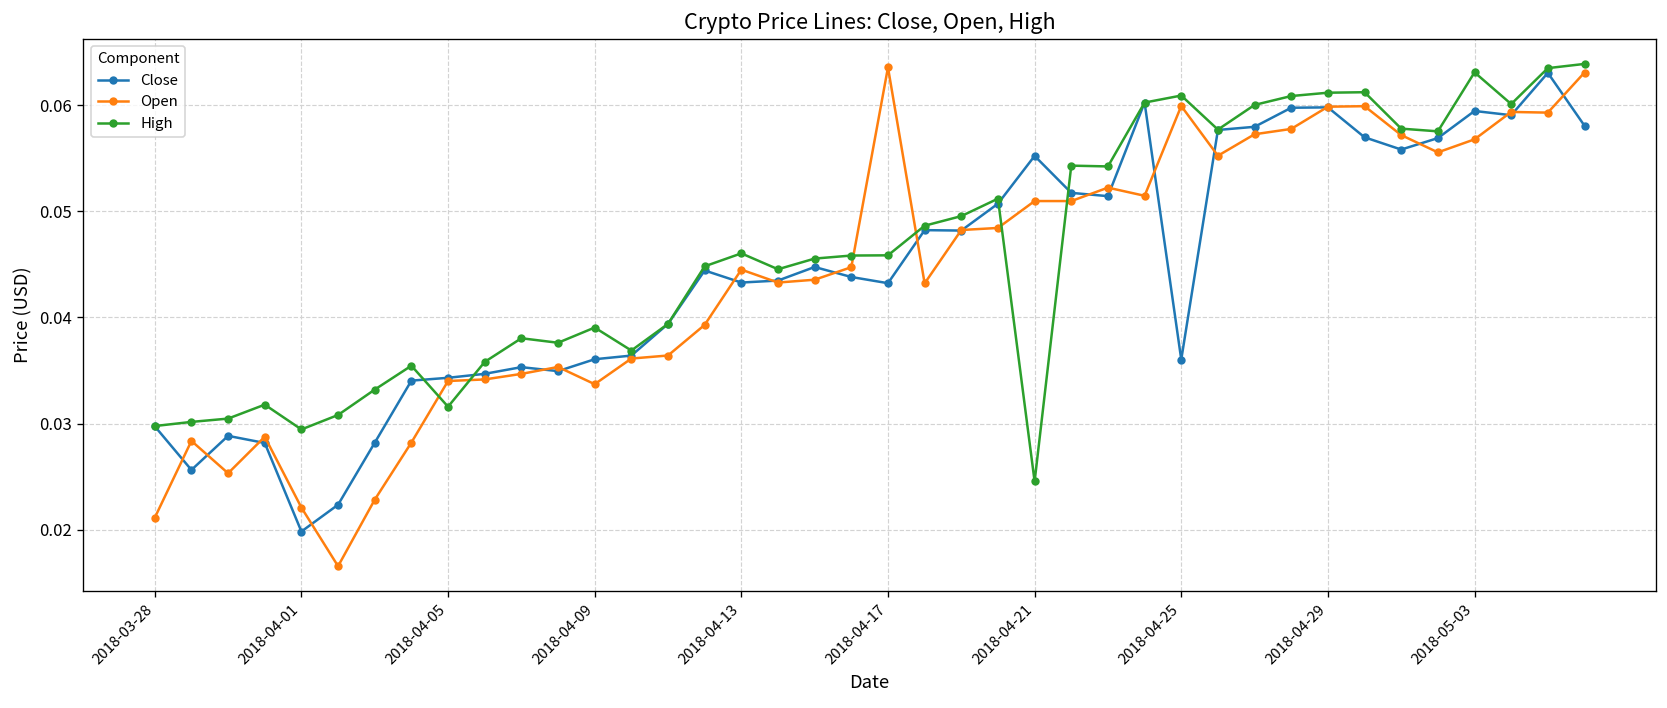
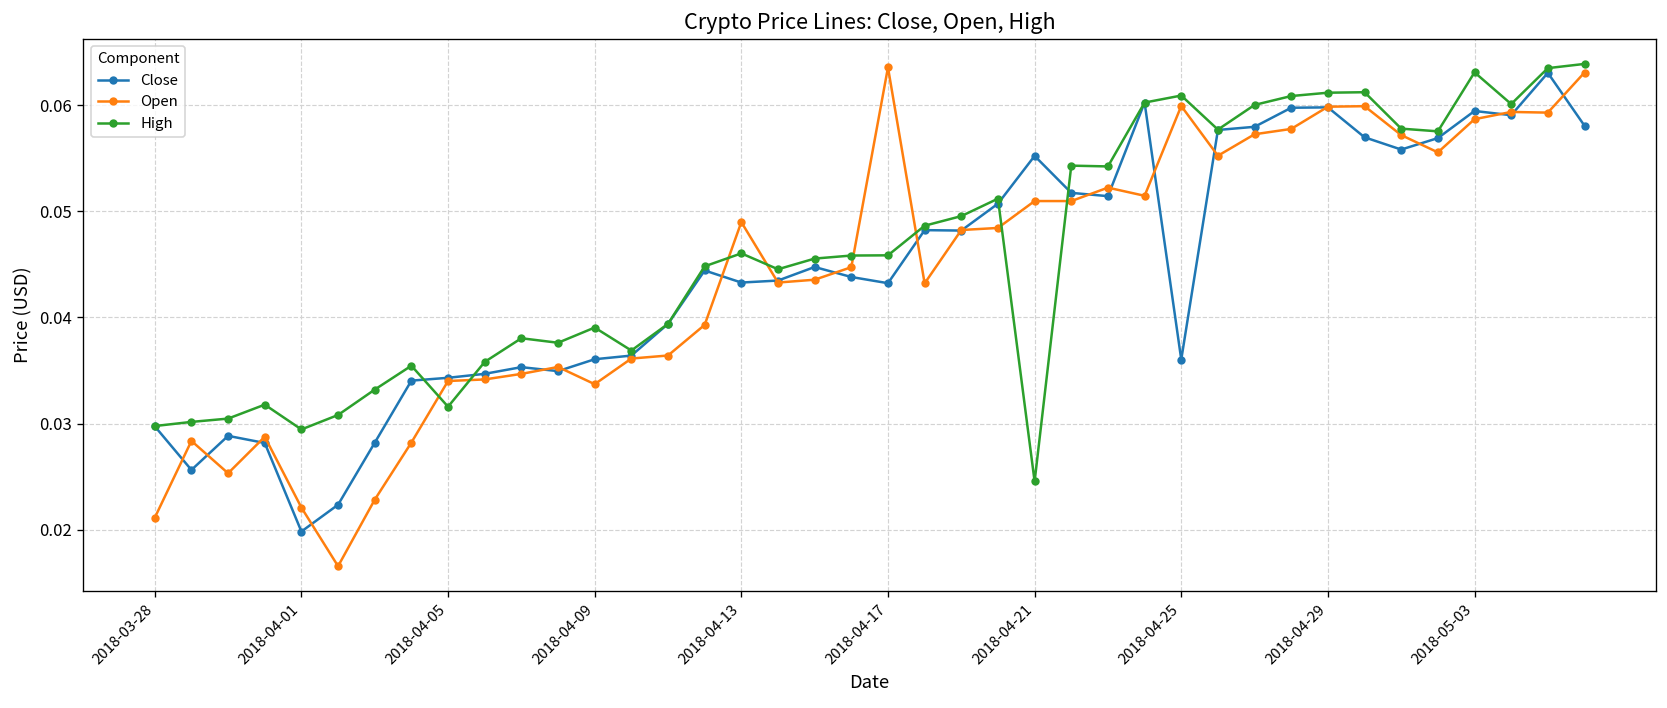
  {
    "Close": {
      "2018-04-01": 0.020,
      "2018-04-05": 0.034,
      "2018-04-09": 0.036,
      "2018-04-13": 0.043,
      "2018-04-17": 0.043,
      "2018-04-21": 0.055,
      "2018-04-25": 0.036,
      "2018-05-03": 0.059
    },
    "Open": {
      "2018-03-28": 0.021,
      "2018-04-01": 0.022,
      "2018-04-05": 0.034,
      "2018-04-09": 0.034,
-     "2018-04-13": 0.045,
+     "2018-04-13": 0.049,
      "2018-04-17": 0.064,
      "2018-04-21": 0.051,
      "2018-04-25": 0.060,
-     "2018-05-03": 0.057
+     "2018-05-03": 0.059
    },
    "High": {
      "2018-04-01": 0.029,
      "2018-04-05": 0.032,
      "2018-04-09": 0.039,
      "2018-04-13": 0.046,
      "2018-04-17": 0.046,
      "2018-04-21": 0.025,
      "2018-04-25": 0.061,
      "2018-04-29": 0.061,
      "2018-05-03": 0.063
    }
  }
